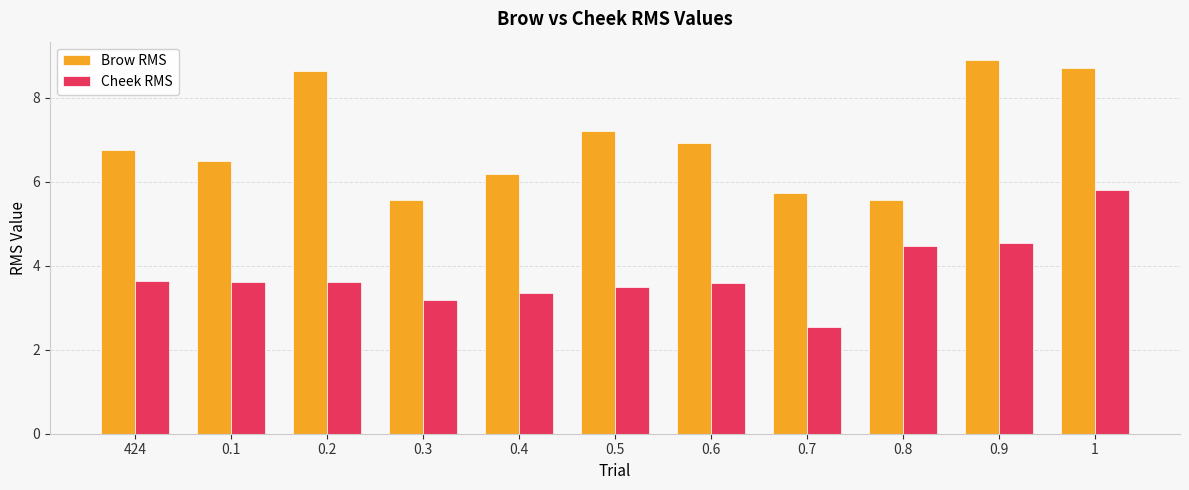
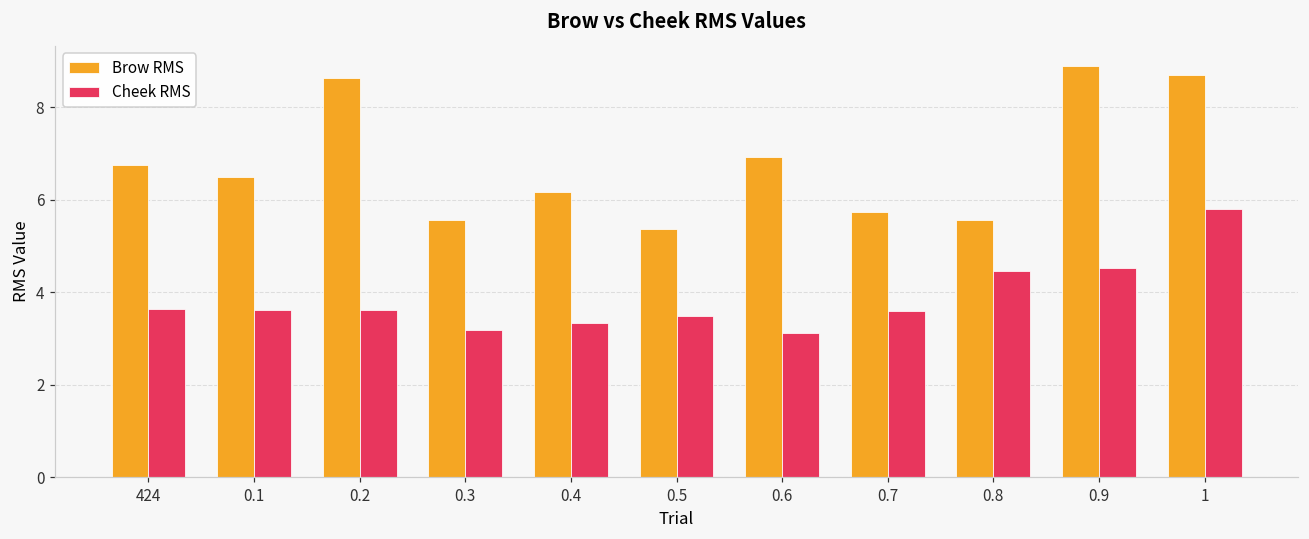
  {
    "Brow RMS": {
      "424": 6.8,
      "0.1": 6.5,
      "0.2": 8.6,
      "0.3": 5.6,
      "0.4": 6.2,
-     "0.5": 7.2,
+     "0.5": 5.4,
      "0.6": 6.9,
      "0.7": 5.7,
      "0.8": 5.6,
      "0.9": 8.9,
      "1": 8.7
    },
    "Cheek RMS": {
      "424": 3.6,
      "0.1": 3.6,
      "0.2": 3.6,
      "0.3": 3.2,
      "0.4": 3.3,
      "0.5": 3.5,
-     "0.6": 3.6,
-     "0.7": 2.5,
+     "0.6": 3.1,
+     "0.7": 3.6,
      "0.8": 4.5,
      "0.9": 4.5,
      "1": 5.8
    }
  }
